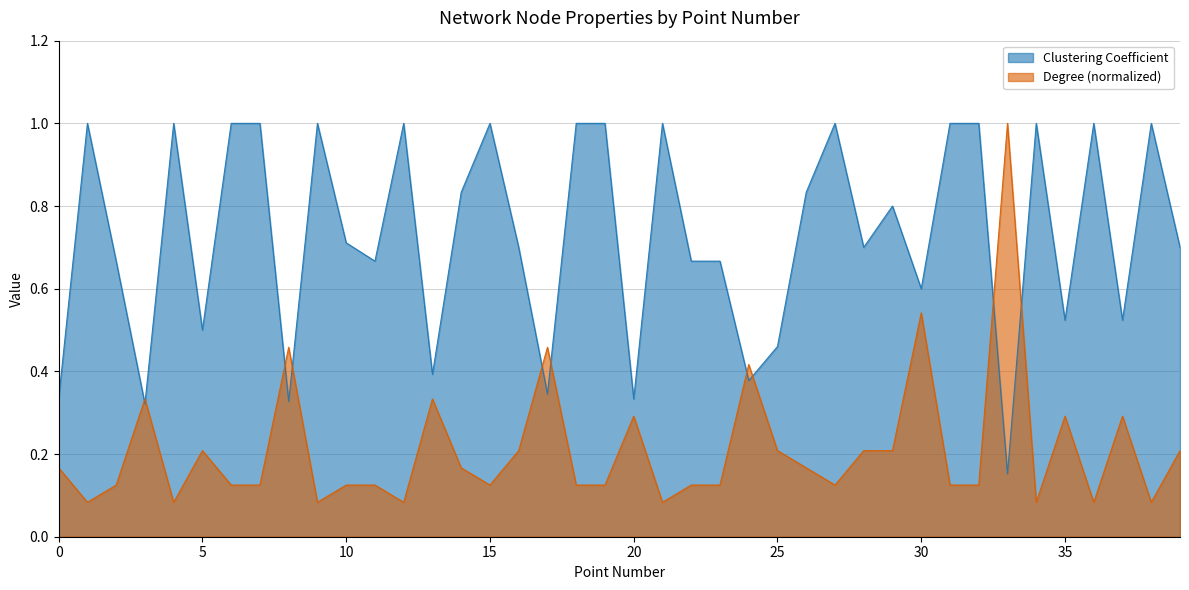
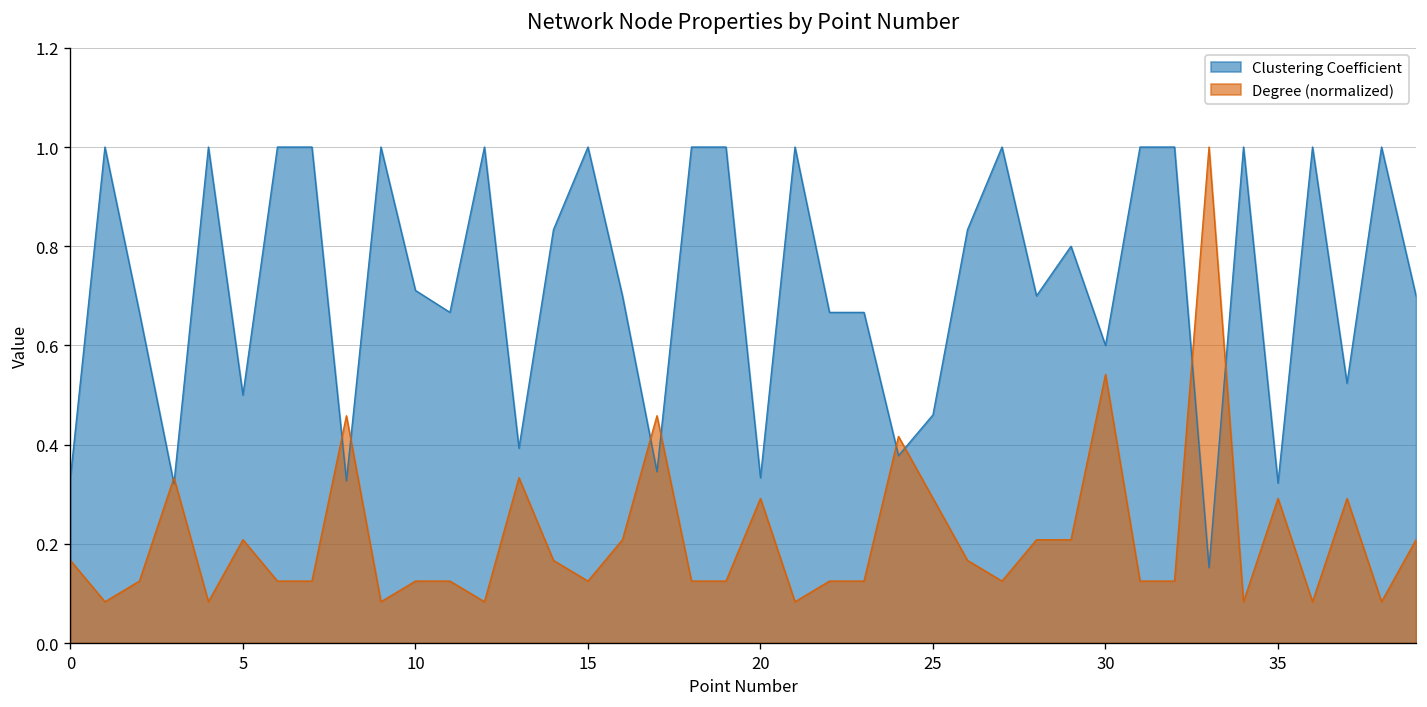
  {
    "Clustering Coefficient": {
      "0": 0.33,
      "5": 0.50,
      "10": 0.71,
      "15": 1.00,
      "20": 0.33,
      "25": 0.46,
      "30": 0.60,
-     "35": 0.52
+     "35": 0.32
    },
    "Degree (normalized)": {
      "0": 0.17,
      "5": 0.21,
      "10": 0.13,
      "15": 0.13,
      "20": 0.29,
-     "25": 0.21,
+     "25": 0.29,
      "30": 0.54,
      "35": 0.29
    }
  }
